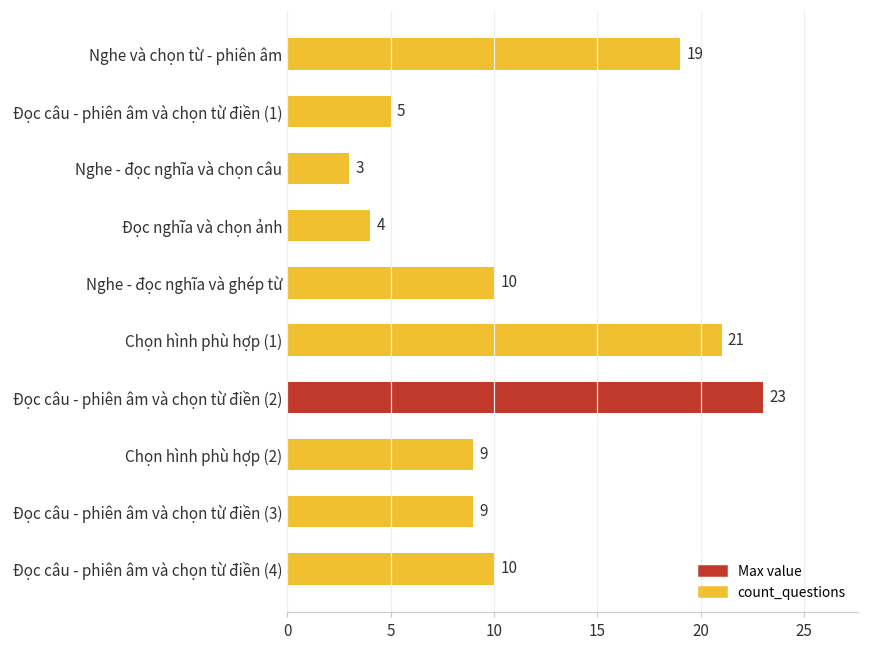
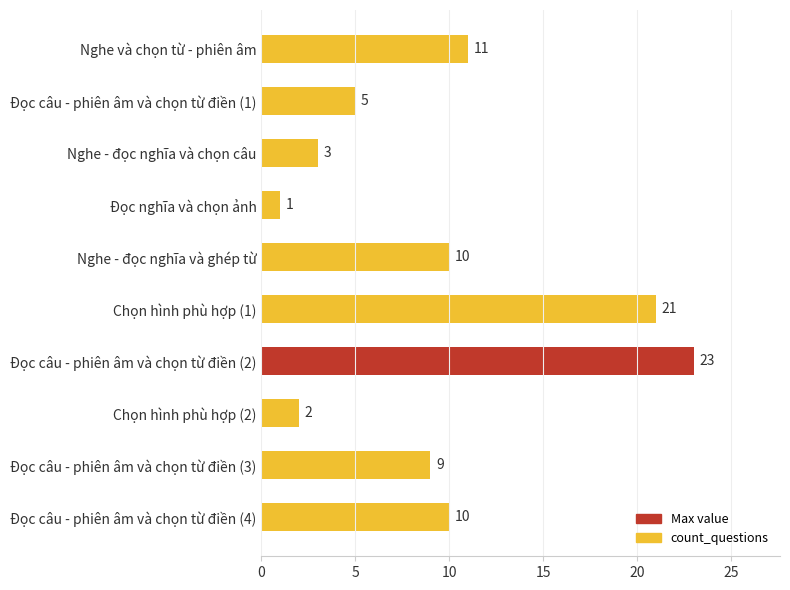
  {
-   "Nghe và chọn từ - phiên âm": 19,
+   "Nghe và chọn từ - phiên âm": 11,
    "Đọc câu - phiên âm và chọn từ điền (1)": 5,
    "Nghe - đọc nghĩa và chọn câu": 3,
-   "Đọc nghĩa và chọn ảnh": 4,
+   "Đọc nghĩa và chọn ảnh": 1,
    "Nghe - đọc nghĩa và ghép từ": 10,
    "Chọn hình phù hợp (1)": 21,
    "Đọc câu - phiên âm và chọn từ điền (2)": 23,
-   "Chọn hình phù hợp (2)": 9,
+   "Chọn hình phù hợp (2)": 2,
    "Đọc câu - phiên âm và chọn từ điền (3)": 9,
    "Đọc câu - phiên âm và chọn từ điền (4)": 10
  }
